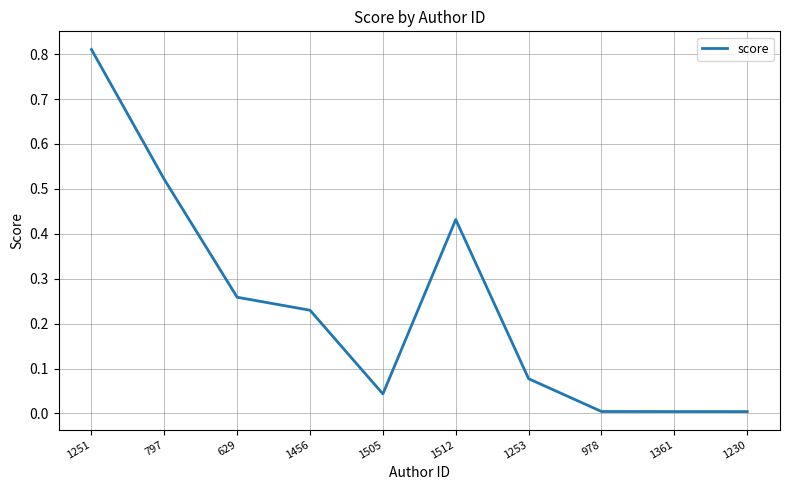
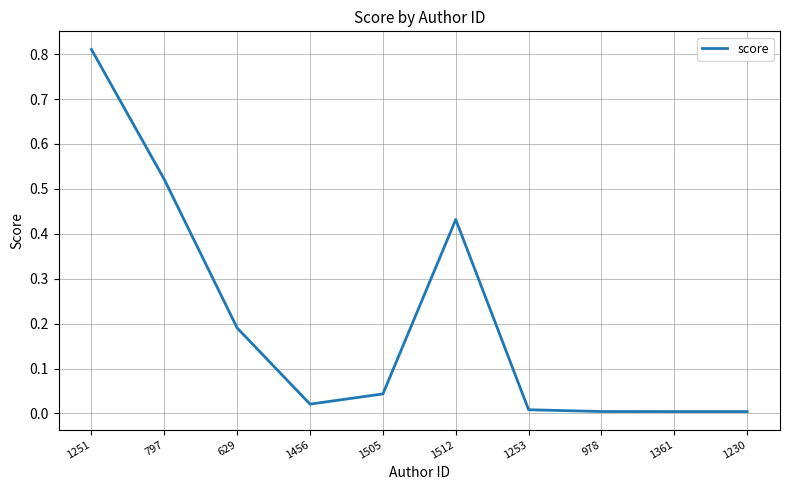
  {
    "1251": 0.81,
    "797": 0.52,
-   "629": 0.26,
-   "1456": 0.23,
+   "629": 0.19,
+   "1456": 0.02,
    "1505": 0.04,
    "1512": 0.43,
-   "1253": 0.08,
+   "1253": 0.01,
    "978": 0.00,
    "1361": 0.00,
    "1230": 0.00
  }
